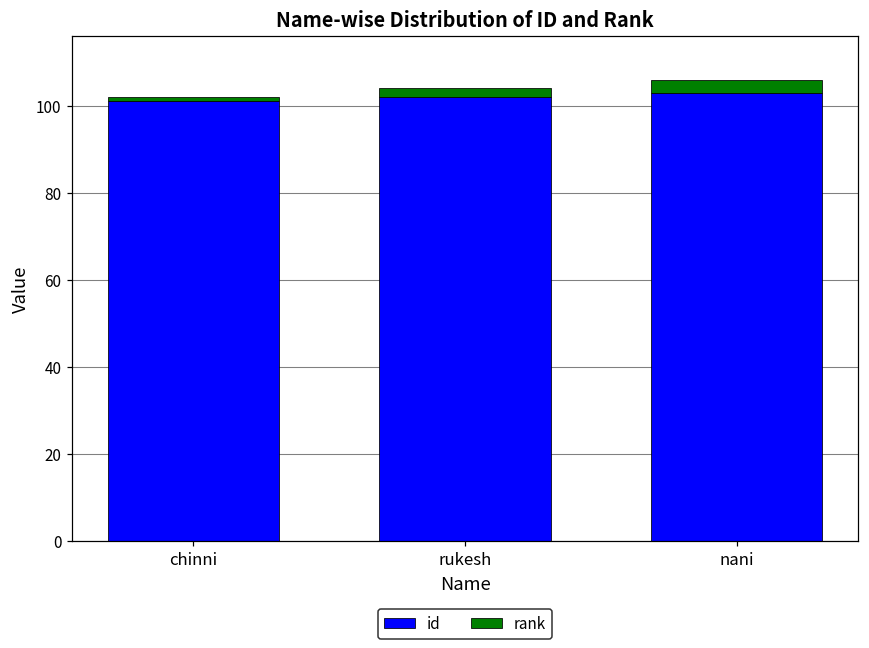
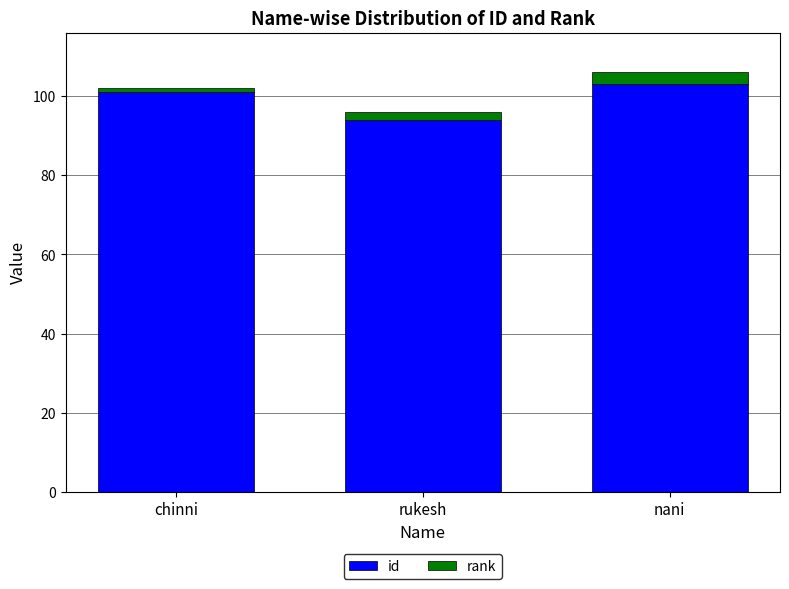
  {
    "id": {
      "chinni": 101,
-     "rukesh": 102,
+     "rukesh": 94,
      "nani": 103
    },
    "rank": {
      "chinni": 1,
      "rukesh": 2,
      "nani": 3
    }
  }
